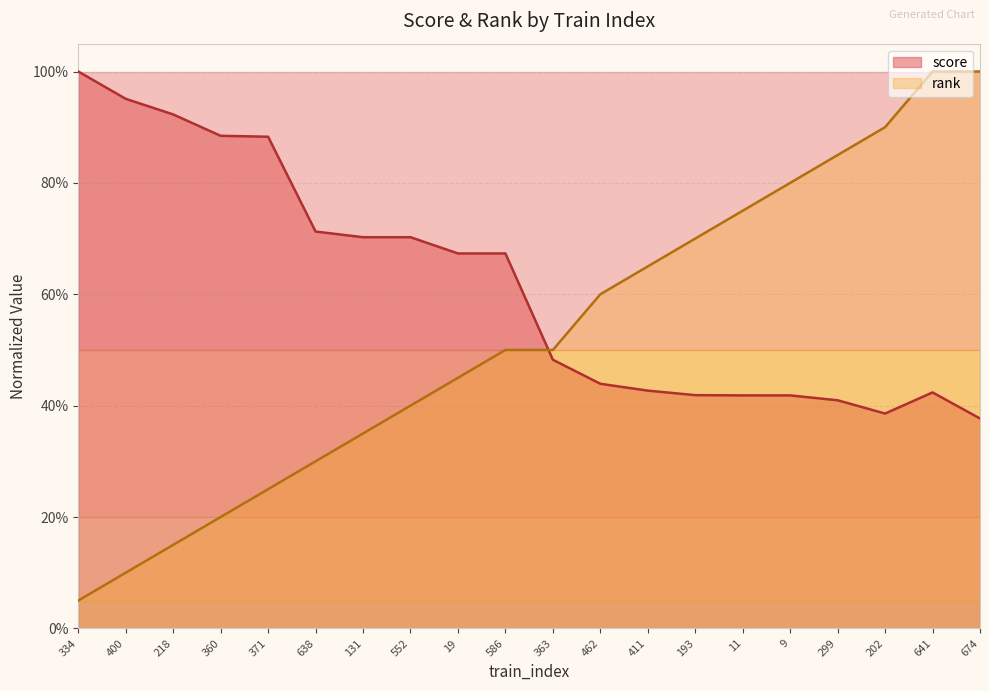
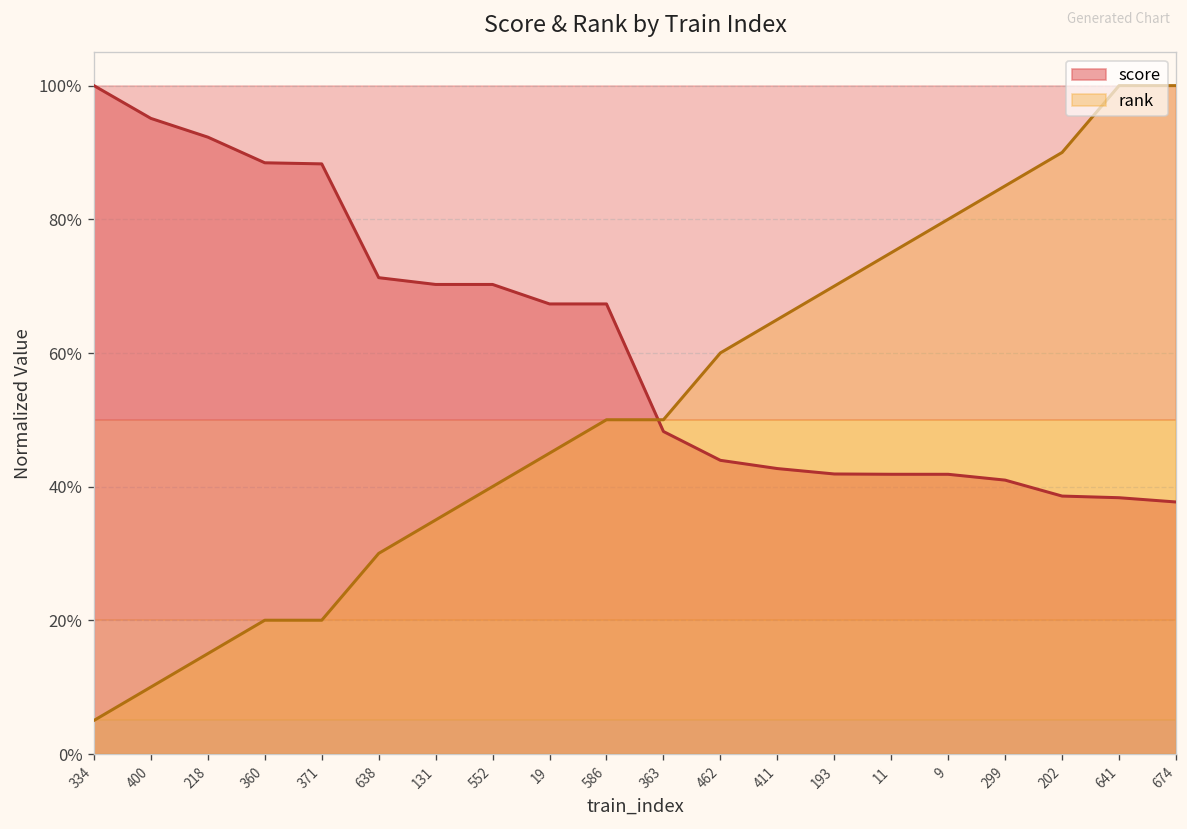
  {
    "score": {
      "334": "100%",
      "400": "95%",
      "218": "92%",
      "360": "88%",
      "371": "88%",
      "638": "71%",
      "131": "70%",
      "552": "70%",
      "19": "67%",
      "586": "67%",
      "363": "48%",
      "462": "44%",
      "411": "43%",
      "193": "42%",
      "11": "42%",
      "9": "42%",
      "299": "41%",
      "202": "39%",
-     "641": "42%",
+     "641": "38%",
      "674": "38%"
    },
    "rank": {
      "334": "5%",
      "400": "10%",
      "218": "15%",
      "360": "20%",
-     "371": "25%",
+     "371": "20%",
      "638": "30%",
      "131": "35%",
      "552": "40%",
      "19": "45%",
      "586": "50%",
      "363": "50%",
      "462": "60%",
      "411": "65%",
      "193": "70%",
      "11": "75%",
      "9": "80%",
      "299": "85%",
      "202": "90%",
      "674": "100%"
    }
  }
